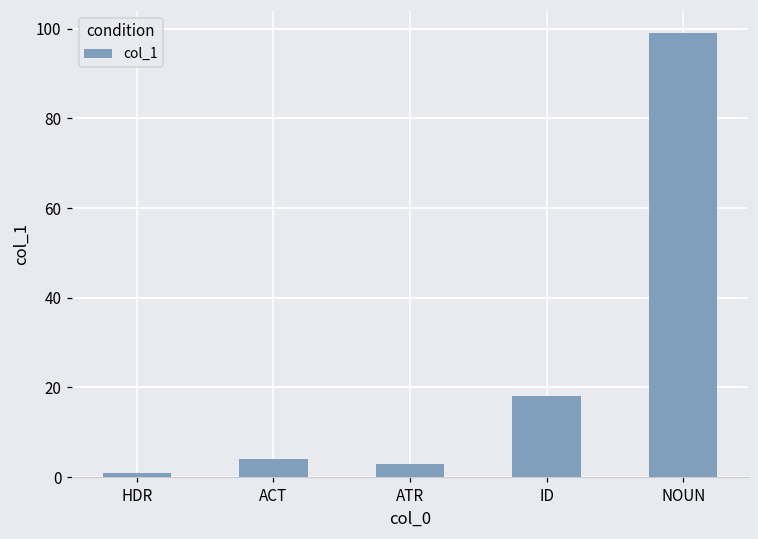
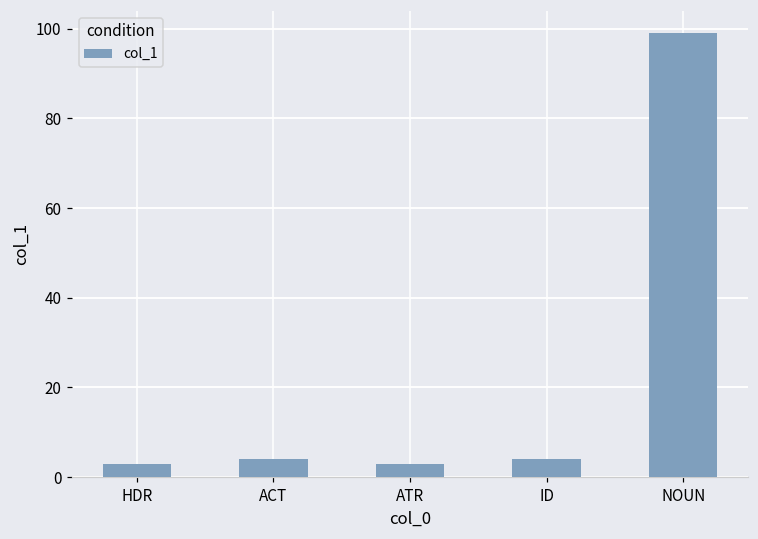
  {
-   "HDR": 1,
+   "HDR": 3,
    "ACT": 4,
    "ATR": 3,
-   "ID": 18,
+   "ID": 4,
    "NOUN": 99
  }
